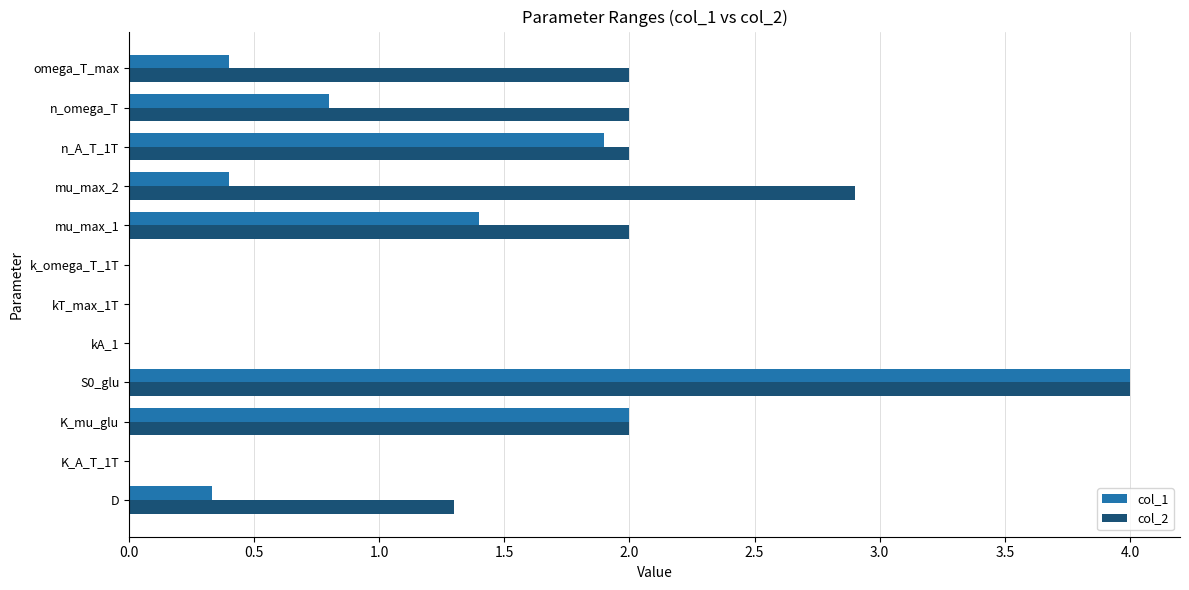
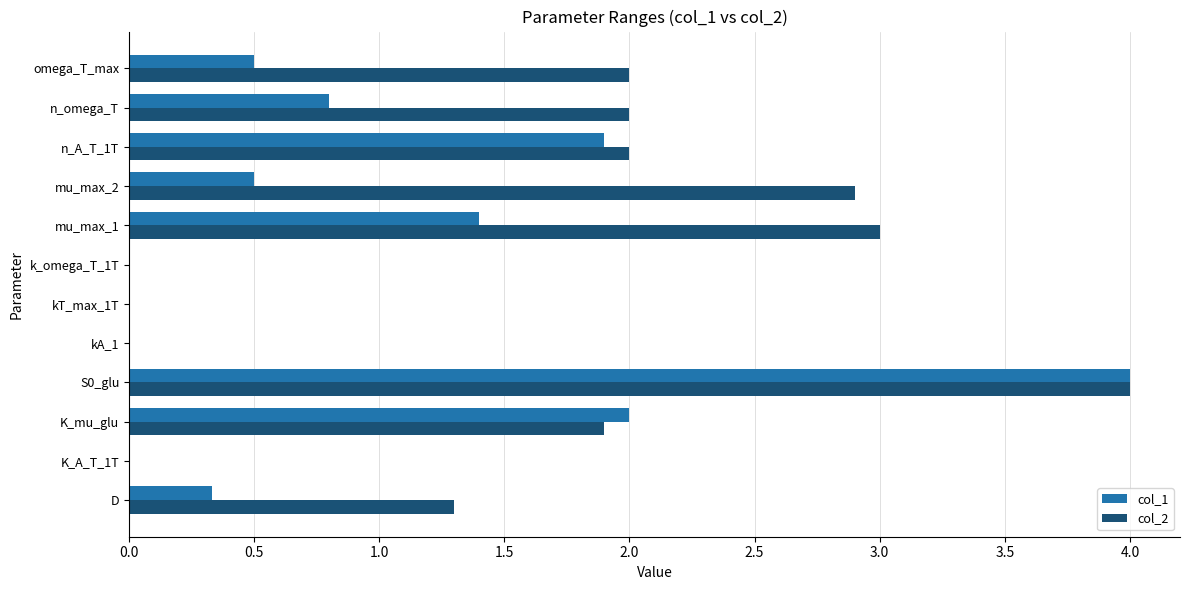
  {
    "col_1": {
-     "omega_T_max": 0.4,
+     "omega_T_max": 0.5,
      "n_omega_T": 0.8,
      "n_A_T_1T": 1.9,
-     "mu_max_2": 0.4,
+     "mu_max_2": 0.5,
      "mu_max_1": 1.4,
      "S0_glu": 4.0,
      "K_mu_glu": 2.0,
      "D": 0.33
    },
    "col_2": {
      "omega_T_max": 2.0,
      "n_omega_T": 2.0,
      "n_A_T_1T": 2.0,
      "mu_max_2": 2.9,
-     "mu_max_1": 2,
+     "mu_max_1": 3,
      "S0_glu": 4.0,
-     "K_mu_glu": 2.0,
+     "K_mu_glu": 1.9,
      "D": 1.3
    }
  }
